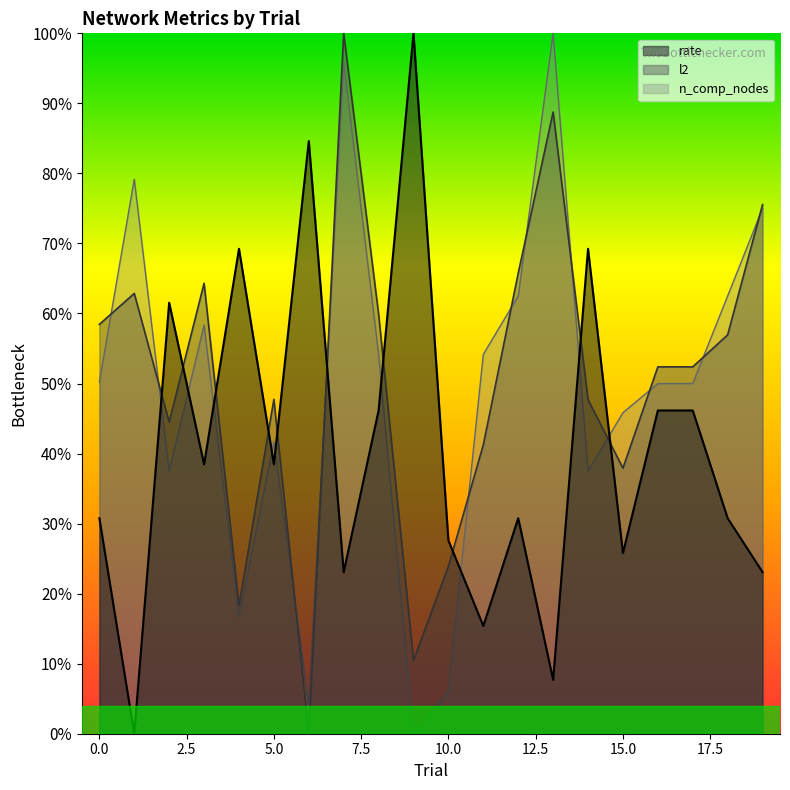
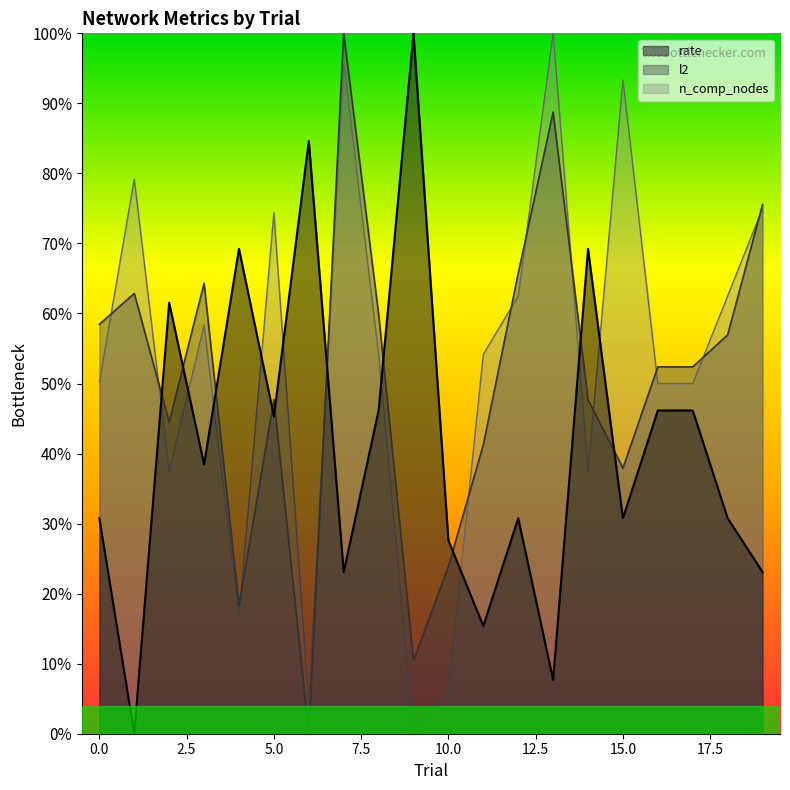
  {
    "rate": {
      "0.0": "31%",
-     "5.0": "38%",
+     "5.0": "45%",
      "10.0": "28%",
-     "15.0": "26%"
+     "15.0": "31%"
    },
    "l2": {
      "0.0": "58%",
      "5.0": "48%",
      "10.0": "24%",
      "15.0": "38%"
    },
    "n_comp_nodes": {
      "0.0": "50%",
-     "5.0": "42%",
+     "5.0": "74%",
      "10.0": "6%",
-     "15.0": "46%"
+     "15.0": "93%"
    }
  }
